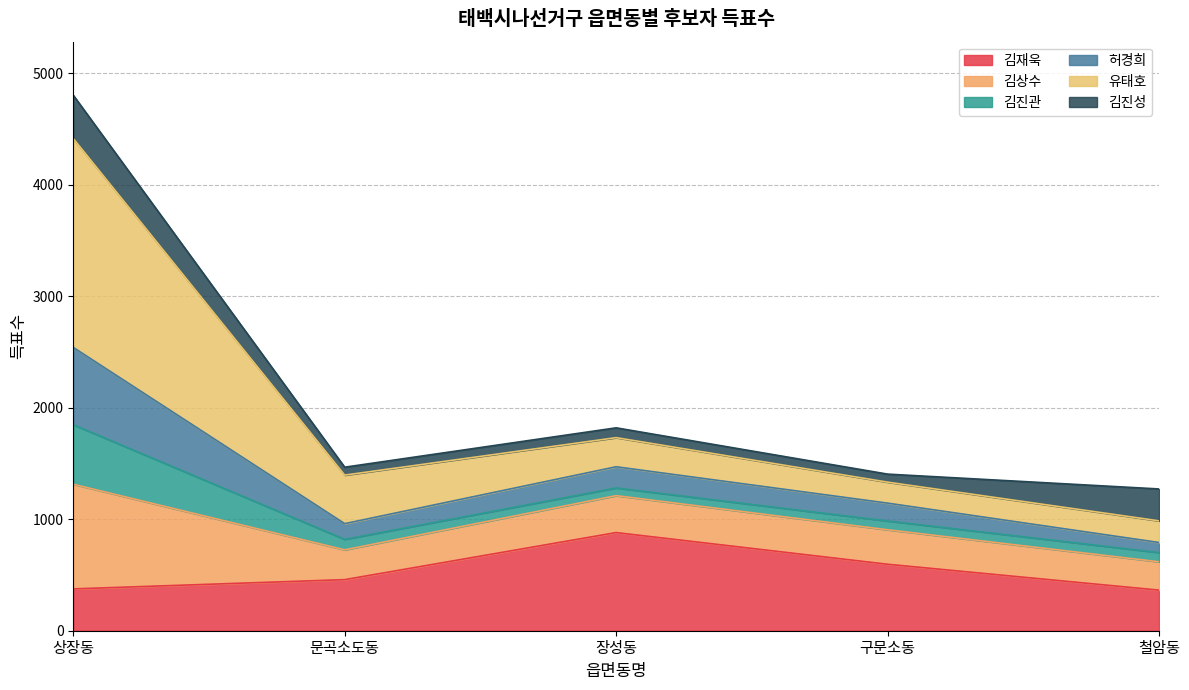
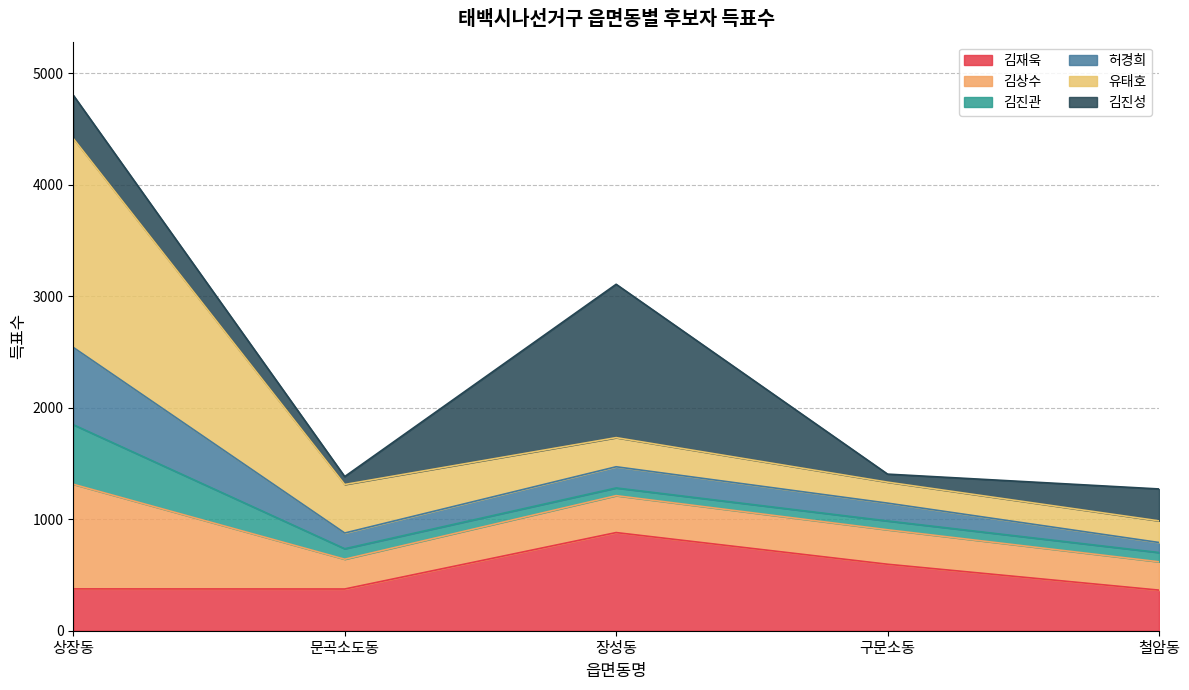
  {
    "김재욱": {
      "상장동": 380,
-     "문곡소도동": 460,
+     "문곡소도동": 370,
      "장성동": 880,
      "구문소동": 600,
      "철암동": 360
    },
    "김진성": {
      "상장동": 390,
      "문곡소도동": 70,
-     "장성동": 90,
+     "장성동": 1380,
      "구문소동": 70,
      "철암동": 290
    }
  }
